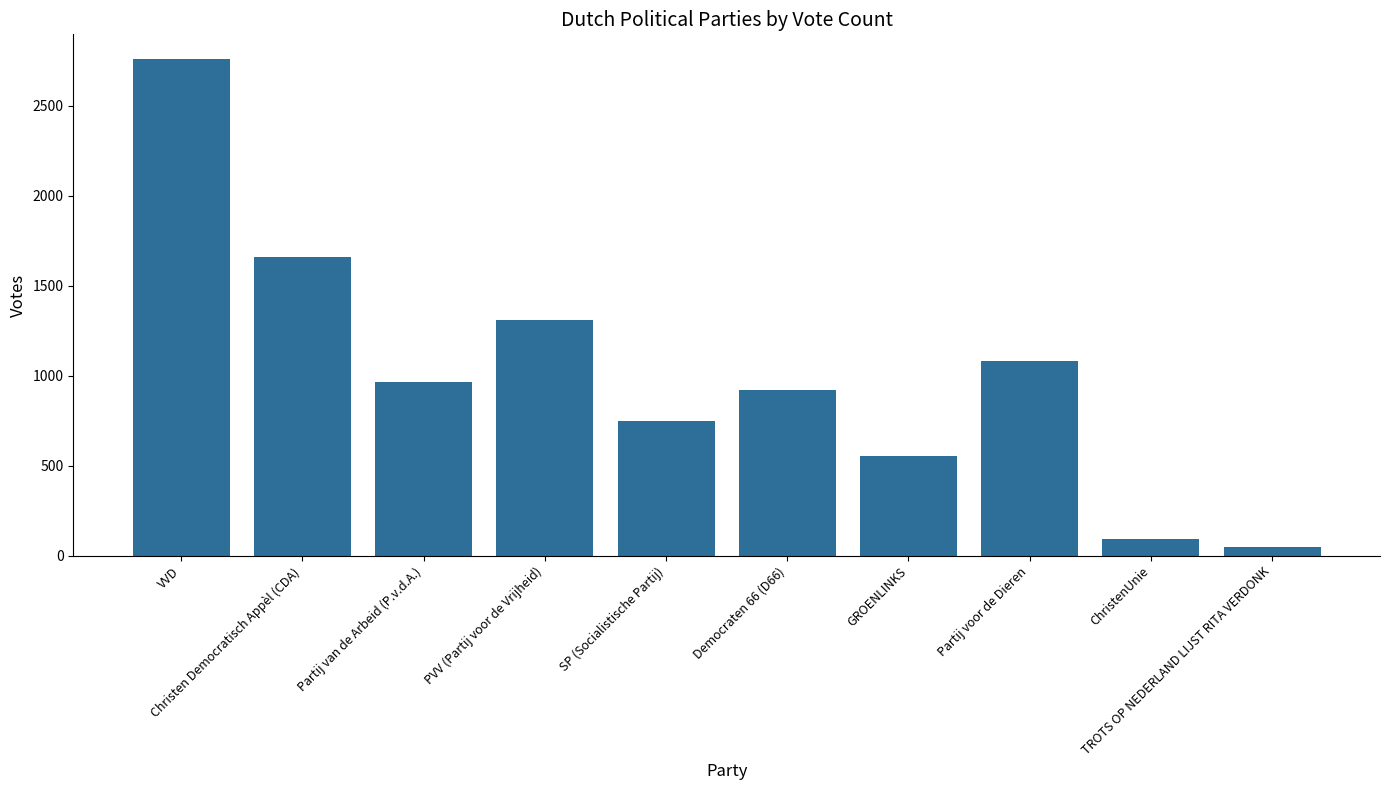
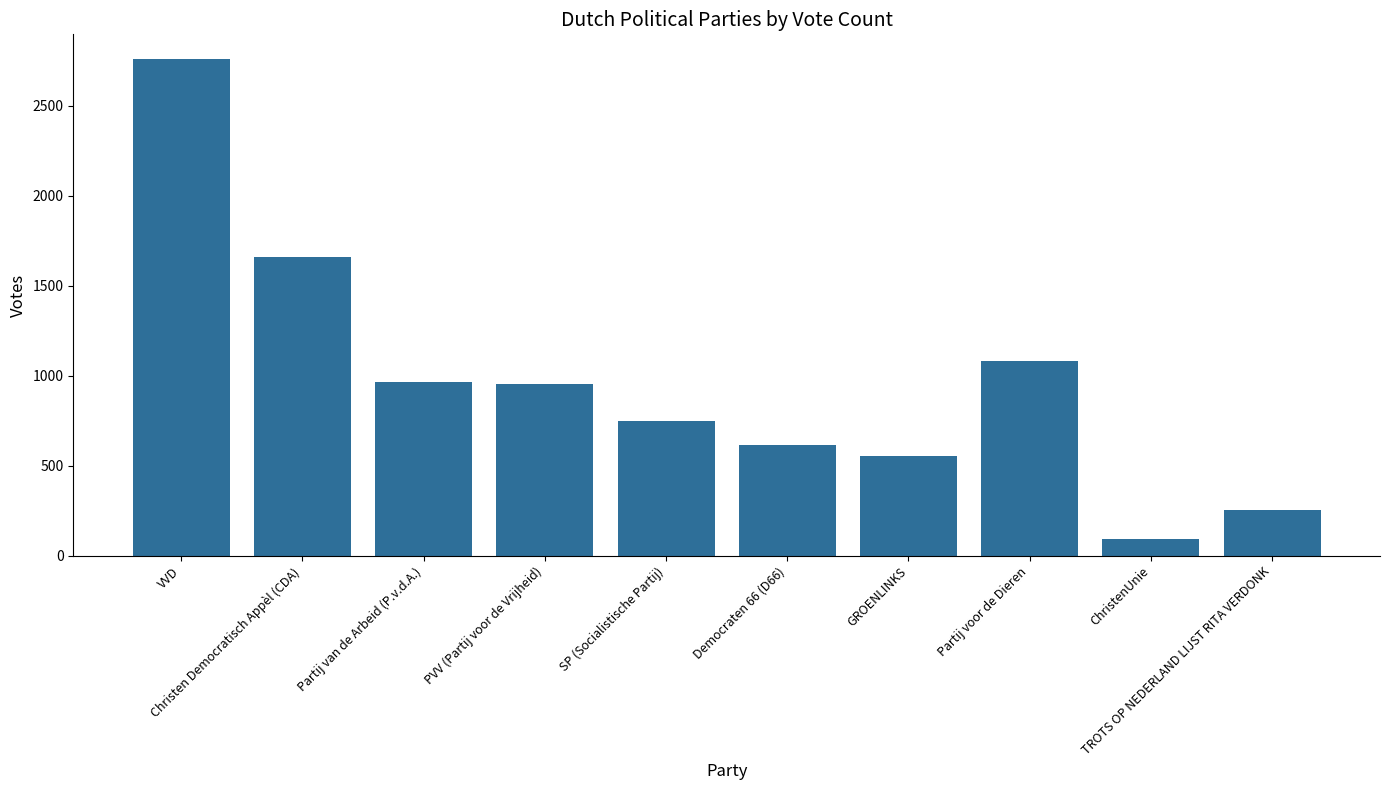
  {
    "VVD": 2760,
    "Christen Democratisch Appèl (CDA)": 1660,
    "Partij van de Arbeid (P.v.d.A.)": 960,
-   "PVV (Partij voor de Vrijheid)": 1310,
+   "PVV (Partij voor de Vrijheid)": 950,
    "SP (Socialistische Partij)": 750,
-   "Democraten 66 (D66)": 920,
+   "Democraten 66 (D66)": 610,
    "GROENLINKS": 550,
    "Partij voor de Dieren": 1080,
    "ChristenUnie": 90,
-   "TROTS OP NEDERLAND LIJST RITA VERDONK": 50
+   "TROTS OP NEDERLAND LIJST RITA VERDONK": 250
  }
